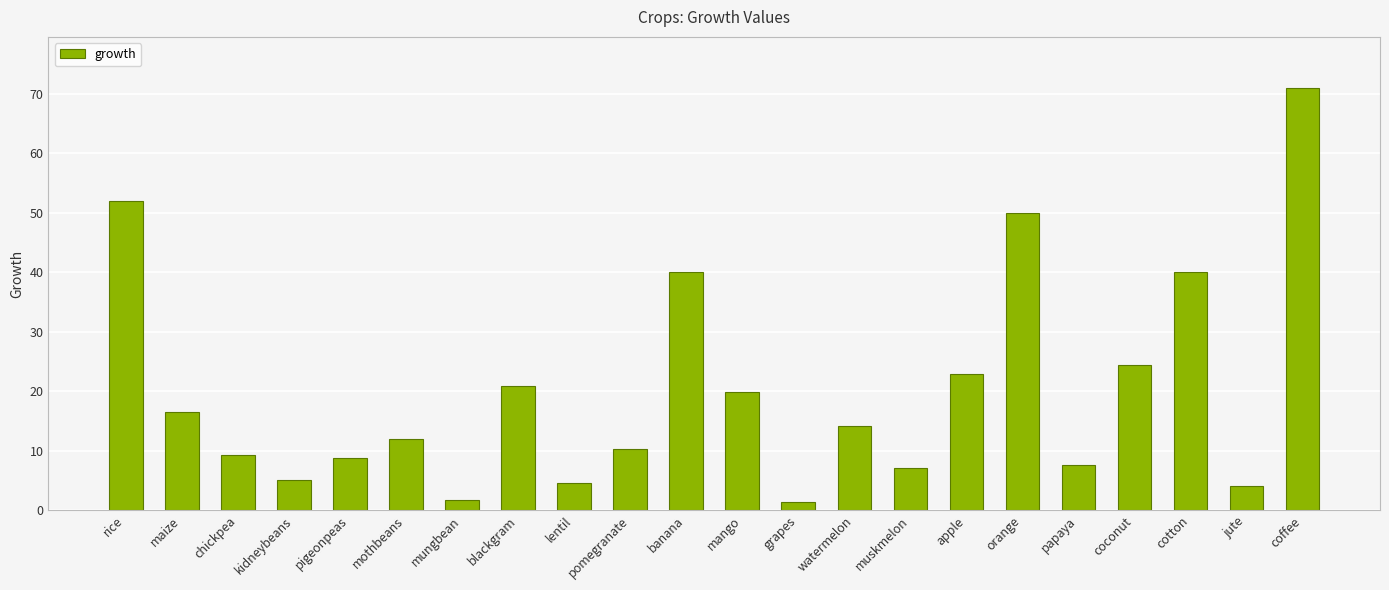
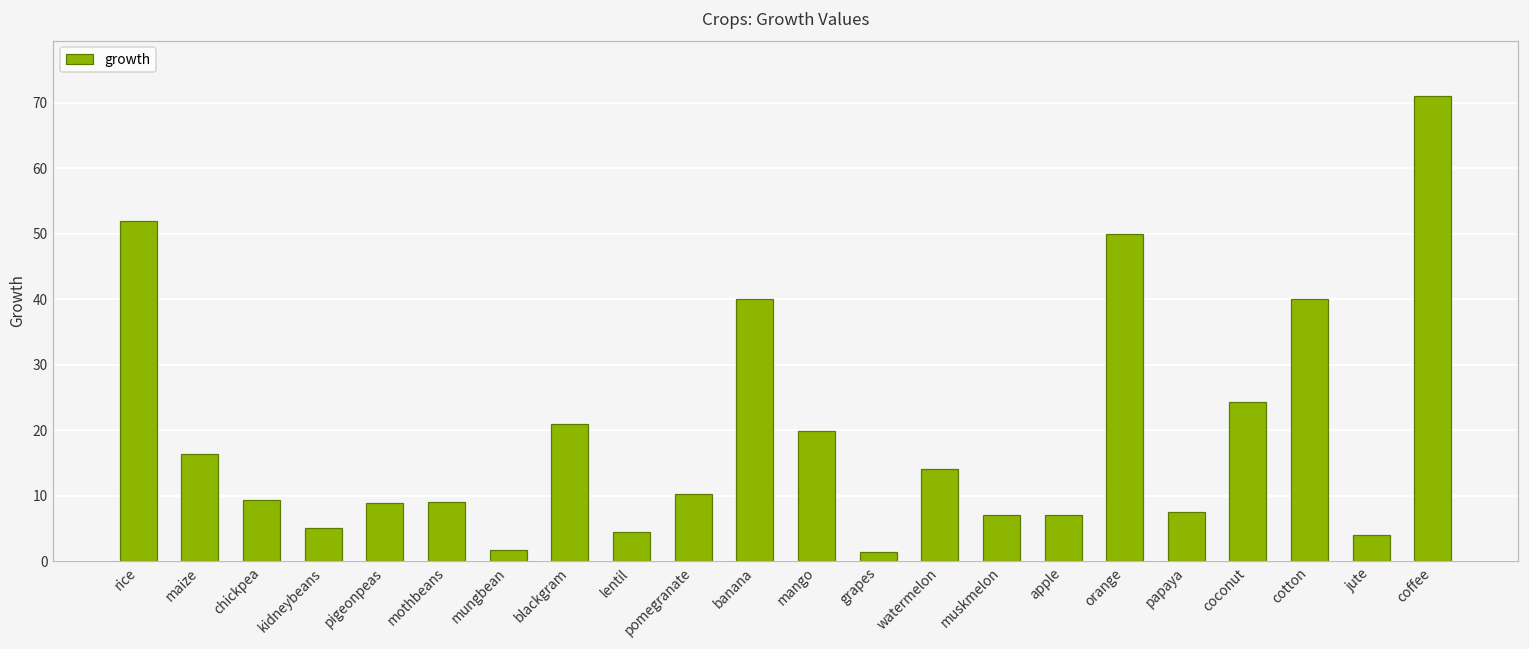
  {
    "rice": 52,
    "maize": 16,
    "chickpea": 9,
    "kidneybeans": 5,
    "pigeonpeas": 9,
-   "mothbeans": 12,
+   "mothbeans": 9,
    "mungbean": 2,
    "blackgram": 21,
    "lentil": 5,
    "pomegranate": 10,
    "banana": 40,
    "mango": 20,
    "grapes": 1,
    "watermelon": 14,
    "muskmelon": 7,
-   "apple": 23,
+   "apple": 7,
    "orange": 50,
    "papaya": 8,
    "coconut": 24,
    "cotton": 40,
    "jute": 4,
    "coffee": 71
  }
